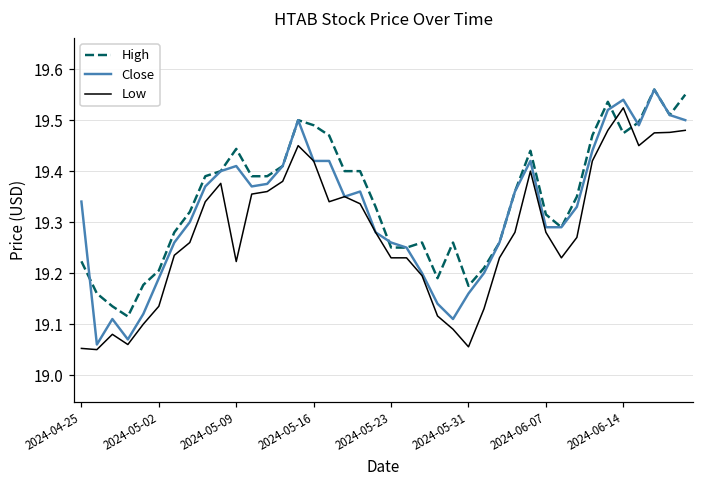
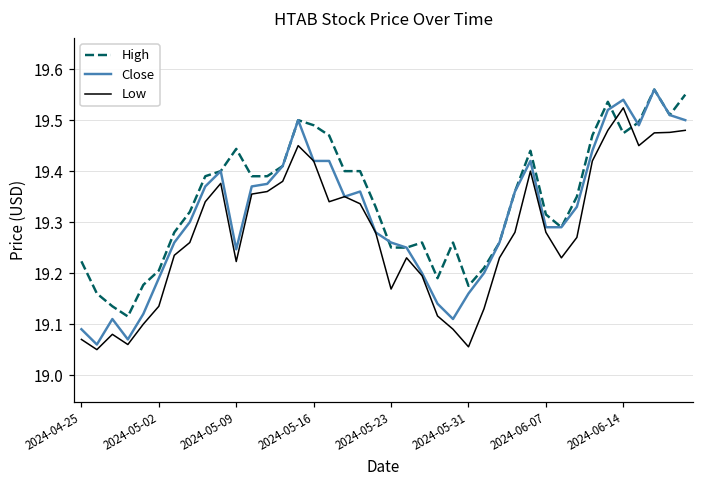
  {
    "High": {
      "2024-04-25": 19.22,
      "2024-05-02": 19.20,
      "2024-05-09": 19.44,
      "2024-05-16": 19.49,
      "2024-05-23": 19.25,
      "2024-05-31": 19.17,
      "2024-06-07": 19.32,
      "2024-06-14": 19.47
    },
    "Close": {
-     "2024-04-25": 19.34,
+     "2024-04-25": 19.09,
      "2024-05-02": 19.19,
-     "2024-05-09": 19.41,
+     "2024-05-09": 19.25,
      "2024-05-23": 19.26,
      "2024-05-31": 19.16,
      "2024-06-07": 19.29,
      "2024-06-14": 19.54
    },
    "Low": {
-     "2024-04-25": 19.05,
+     "2024-04-25": 19.07,
      "2024-05-02": 19.14,
      "2024-05-09": 19.22,
-     "2024-05-23": 19.23,
+     "2024-05-23": 19.17,
      "2024-05-31": 19.06,
      "2024-06-07": 19.28,
      "2024-06-14": 19.52
    }
  }
